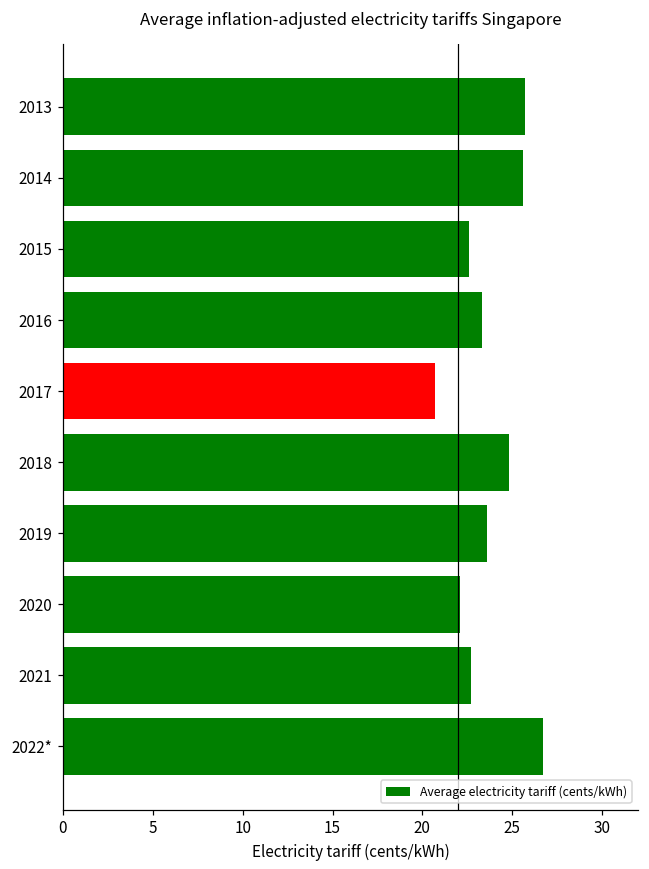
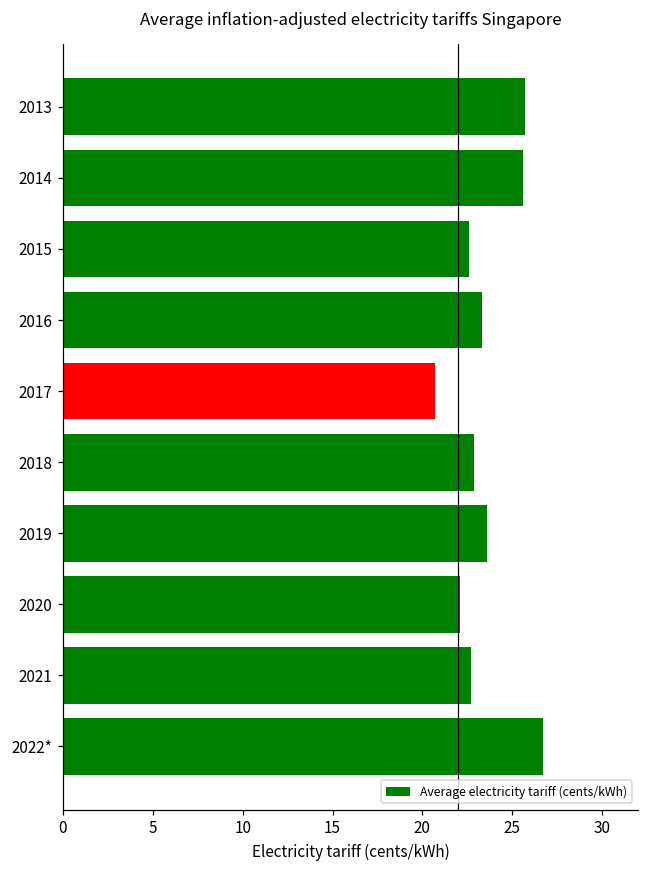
  {
    "2013": 25.7,
    "2014": 25.6,
    "2015": 22.6,
    "2016": 23.3,
    "2017": 20.7,
-   "2018": 24.8,
+   "2018": 22.9,
    "2019": 23.6,
    "2020": 22.1,
    "2021": 22.7,
    "2022*": 26.7
  }
